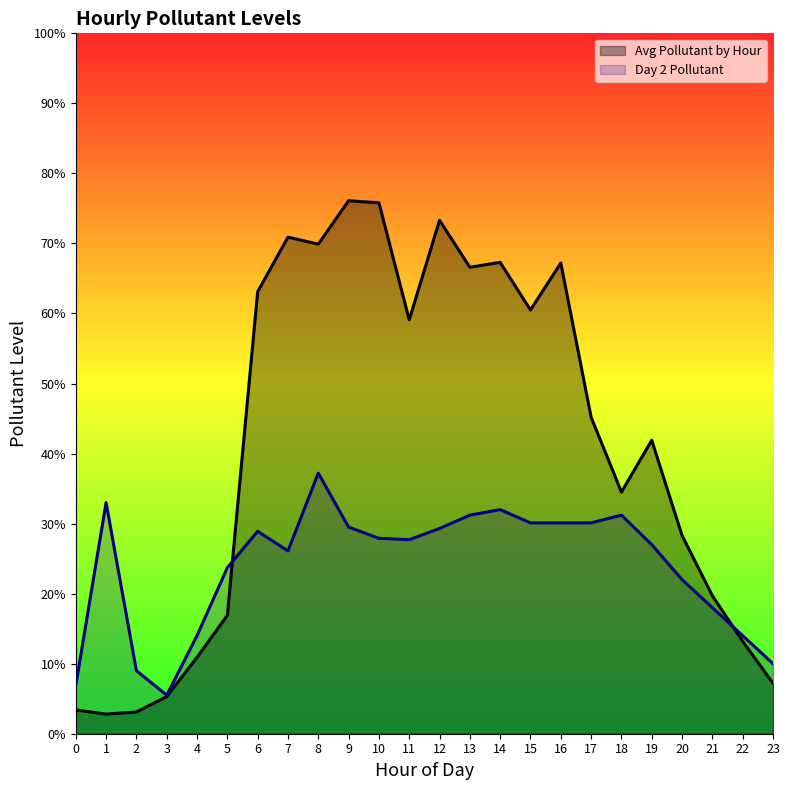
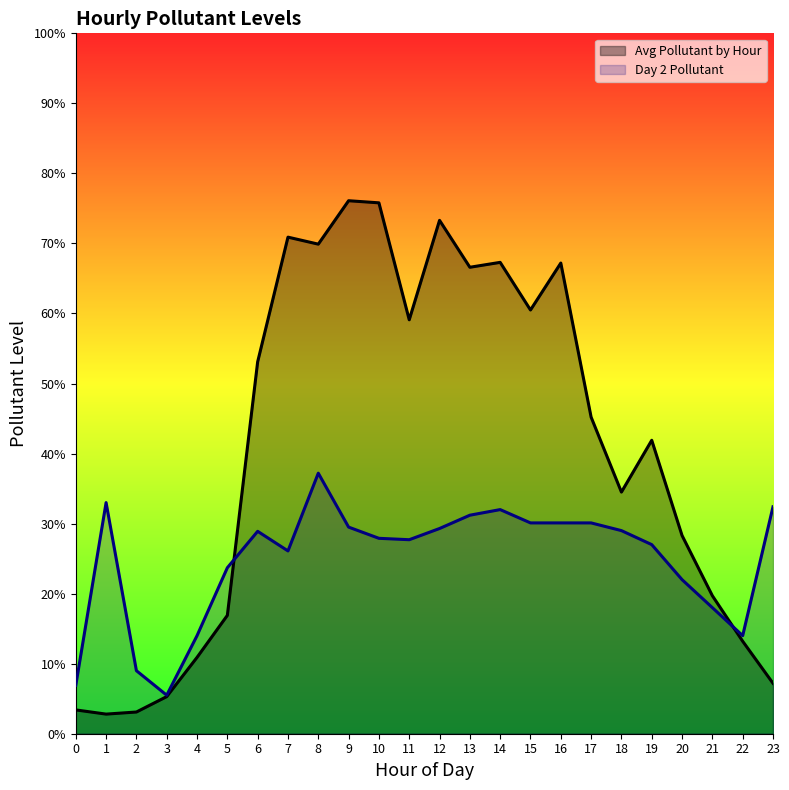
  {
    "Avg Pollutant by Hour": {
      "0": "3%",
      "1": "3%",
      "2": "3%",
      "4": "11%",
      "5": "17%",
-     "6": "63%",
+     "6": "53%",
      "7": "71%",
      "8": "70%",
      "9": "76%",
      "10": "76%",
      "11": "59%",
      "12": "73%",
      "13": "67%",
      "14": "67%",
      "15": "61%",
      "16": "67%",
      "17": "45%",
      "18": "35%",
      "19": "42%",
      "20": "28%",
      "21": "20%",
      "22": "13%",
      "23": "7%"
    },
    "Day 2 Pollutant": {
      "0": "7%",
      "1": "33%",
      "2": "9%",
      "4": "14%",
      "5": "24%",
      "6": "29%",
      "7": "26%",
      "8": "37%",
      "9": "30%",
      "10": "28%",
      "11": "28%",
      "12": "29%",
      "13": "31%",
      "14": "32%",
      "15": "30%",
      "16": "30%",
      "17": "30%",
-     "18": "31%",
+     "18": "29%",
      "19": "27%",
      "20": "22%",
      "21": "18%",
      "22": "14%",
-     "23": "10%"
+     "23": "32%"
    }
  }
